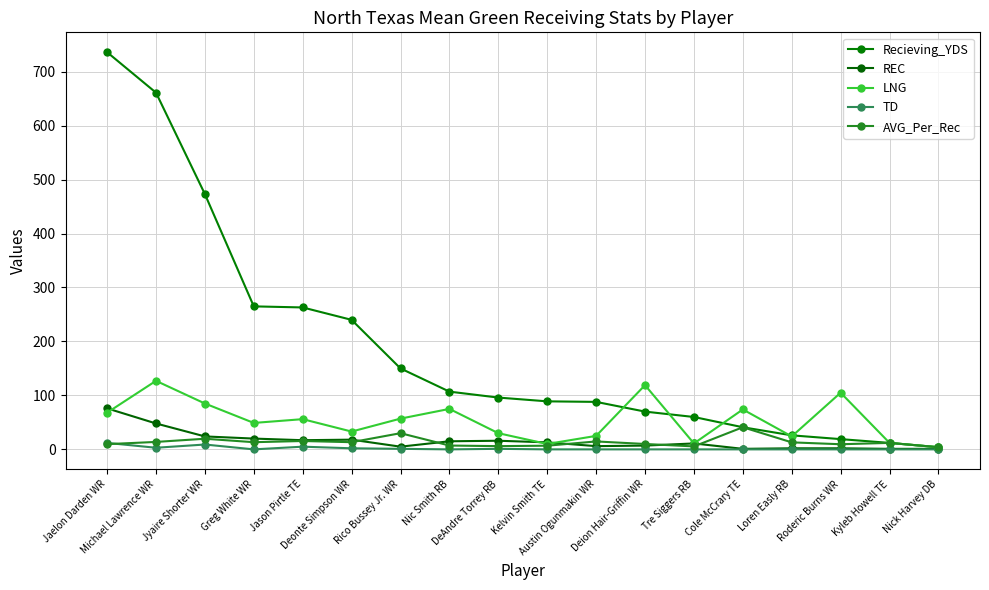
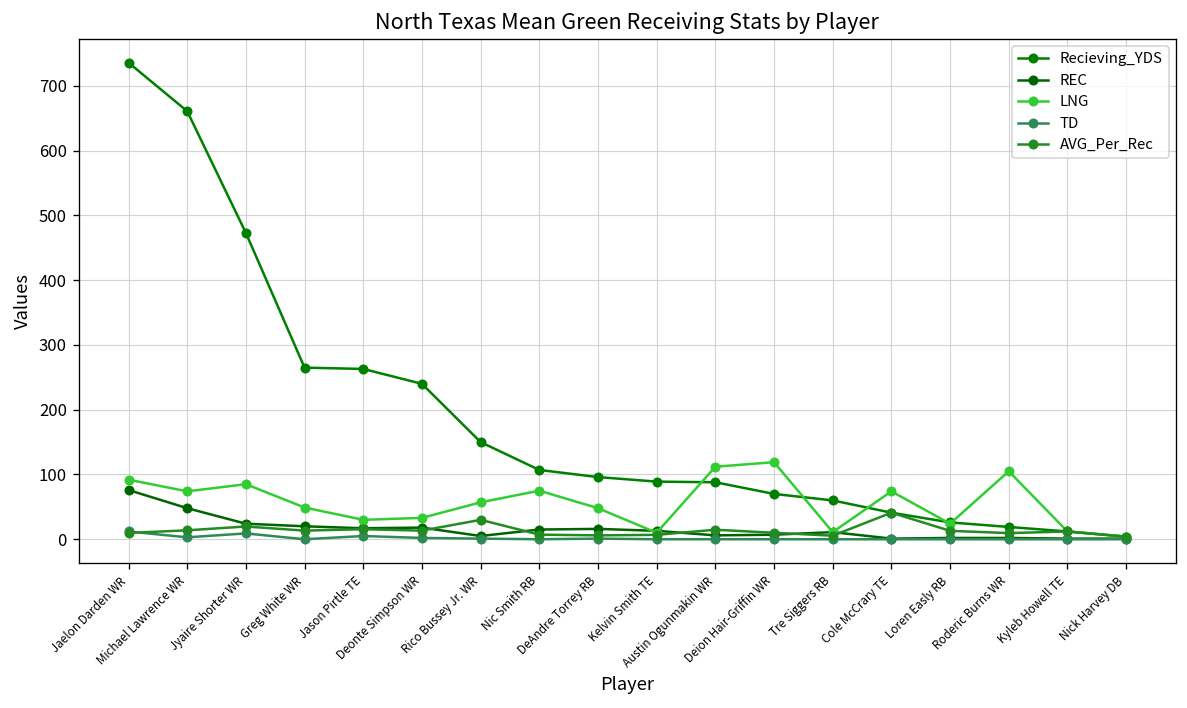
  {
    "LNG": {
-     "Jaelon Darden WR": 70,
-     "Michael Lawrence WR": 130,
+     "Jaelon Darden WR": 90,
+     "Michael Lawrence WR": 70,
      "Jyaire Shorter WR": 90,
      "Greg White WR": 50,
-     "Jason Pirtle TE": 60,
+     "Jason Pirtle TE": 30,
      "Deonte Simpson WR": 30,
      "Rico Bussey Jr. WR": 60,
      "Nic Smith RB": 80,
-     "DeAndre Torrey RB": 30,
-     "Austin Ogunmakin WR": 30,
+     "DeAndre Torrey RB": 50,
+     "Austin Ogunmakin WR": 110,
      "Deion Hair-Griffin WR": 120,
      "Cole McCrary TE": 70,
      "Roderic Burns WR": 110
    }
  }
